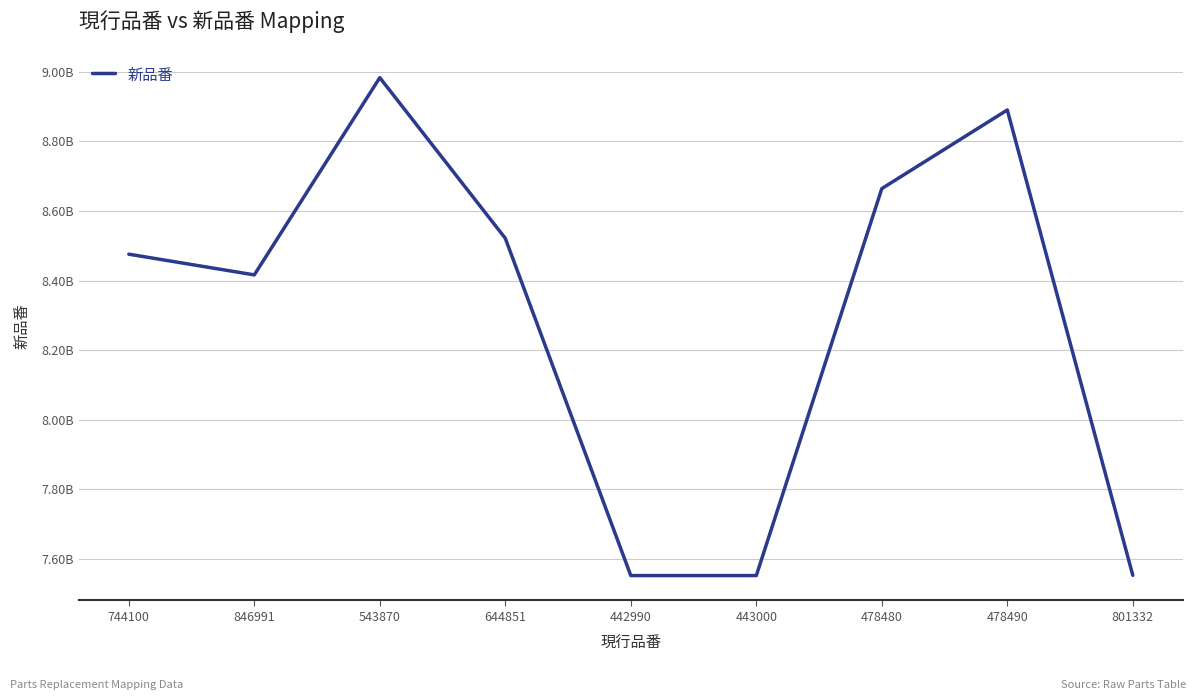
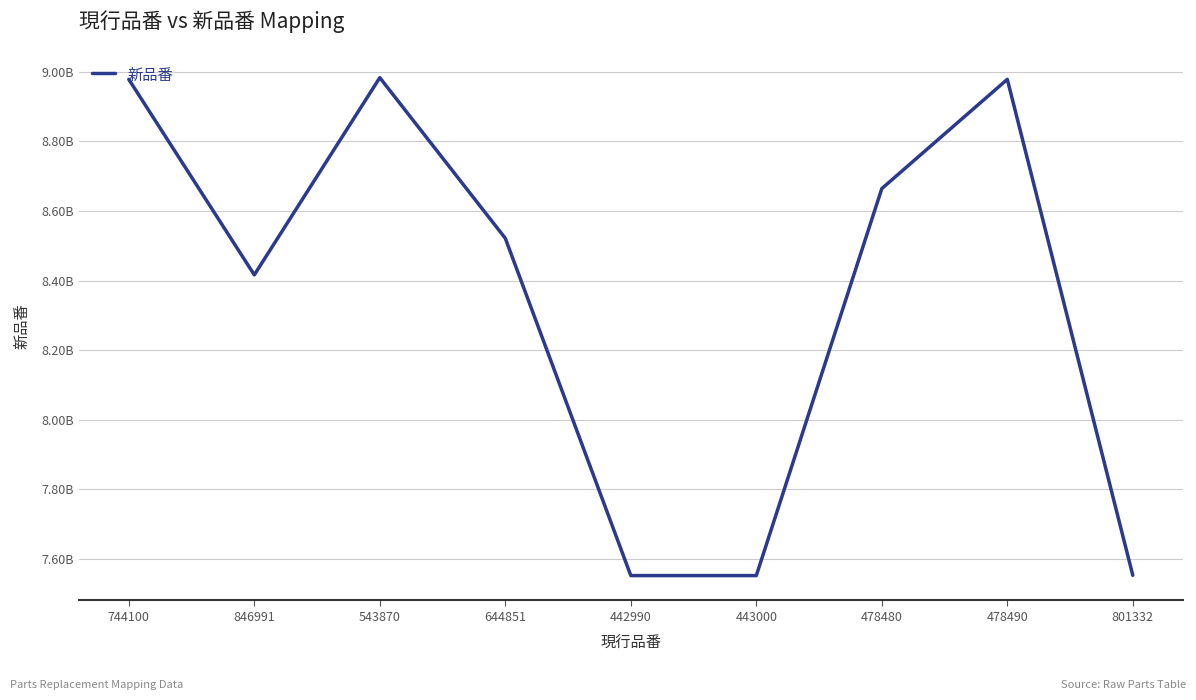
  {
-   "744100": 8480000000,
+   "744100": 8980000000,
    "846991": 8420000000,
    "543870": 8980000000,
    "644851": 8520000000,
    "442990": 7550000000,
    "443000": 7550000000,
    "478480": 8660000000,
-   "478490": 8890000000,
+   "478490": 8980000000,
    "801332": 7550000000
  }
